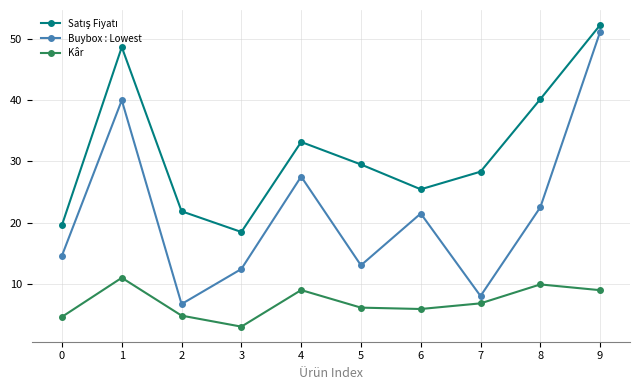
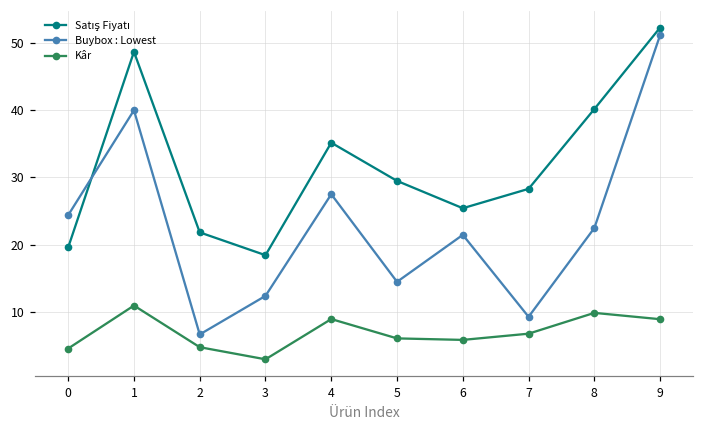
  {
    "Satış Fiyatı": {
      "0": 20,
      "1": 49,
      "2": 22,
      "3": 18,
-     "4": 33,
+     "4": 35,
      "5": 29,
      "6": 25,
      "7": 28,
      "8": 40,
      "9": 52
    },
    "Buybox : Lowest": {
-     "0": 15,
+     "0": 24,
      "1": 40,
      "2": 7,
      "3": 12,
      "4": 28,
-     "5": 13,
+     "5": 14,
      "6": 21,
-     "7": 8,
+     "7": 9,
      "8": 22,
      "9": 51
    },
    "Kâr": {
      "0": 5,
      "1": 11,
      "2": 5,
      "3": 3,
      "4": 9,
      "5": 6,
      "6": 6,
      "7": 7,
      "8": 10,
      "9": 9
    }
  }
